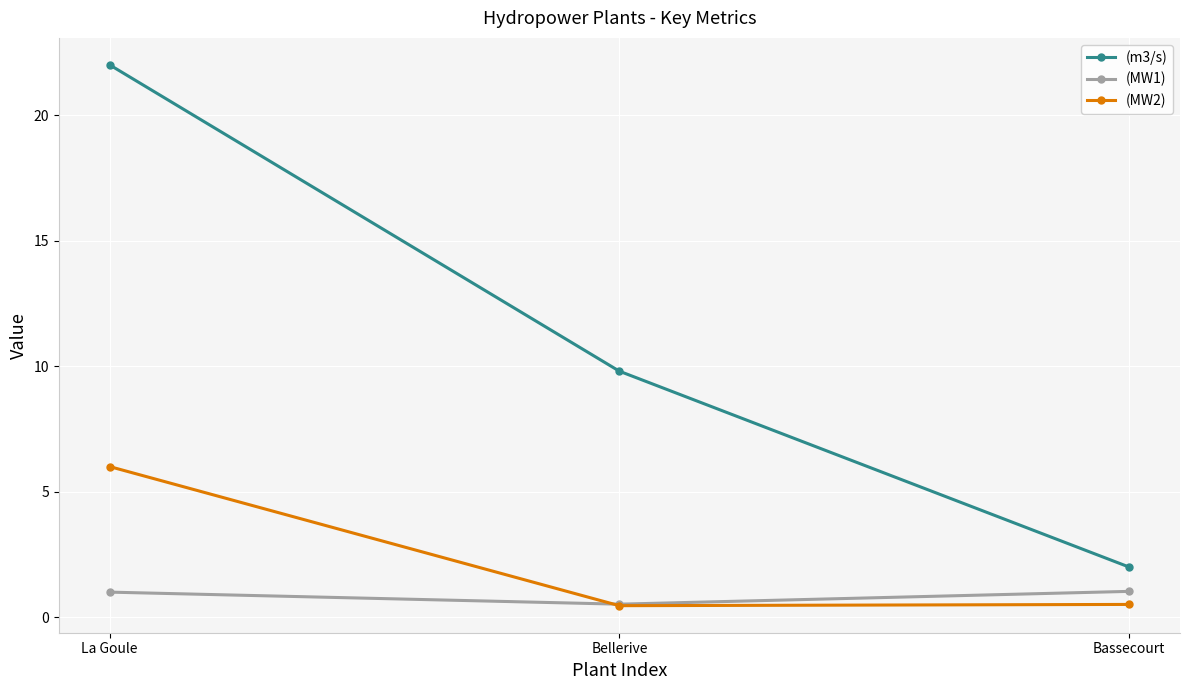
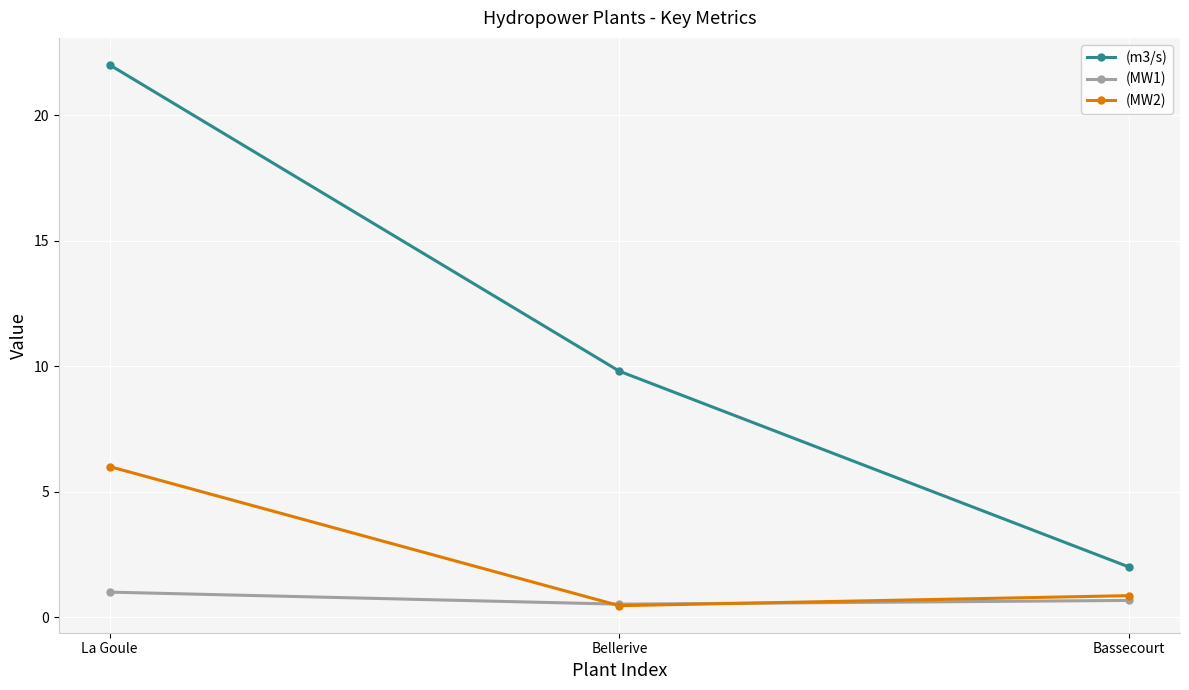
  {
    "(m3/s)": {
      "La Goule": 22.0,
      "Bellerive": 9.8,
      "Bassecourt": 2.0
    },
    "(MW1)": {
      "La Goule": 1.0,
-     "Bassecourt": 1.0
+     "Bassecourt": 0.7
    },
    "(MW2)": {
      "La Goule": 6.0,
-     "Bassecourt": 0.5
+     "Bassecourt": 0.9
    }
  }
